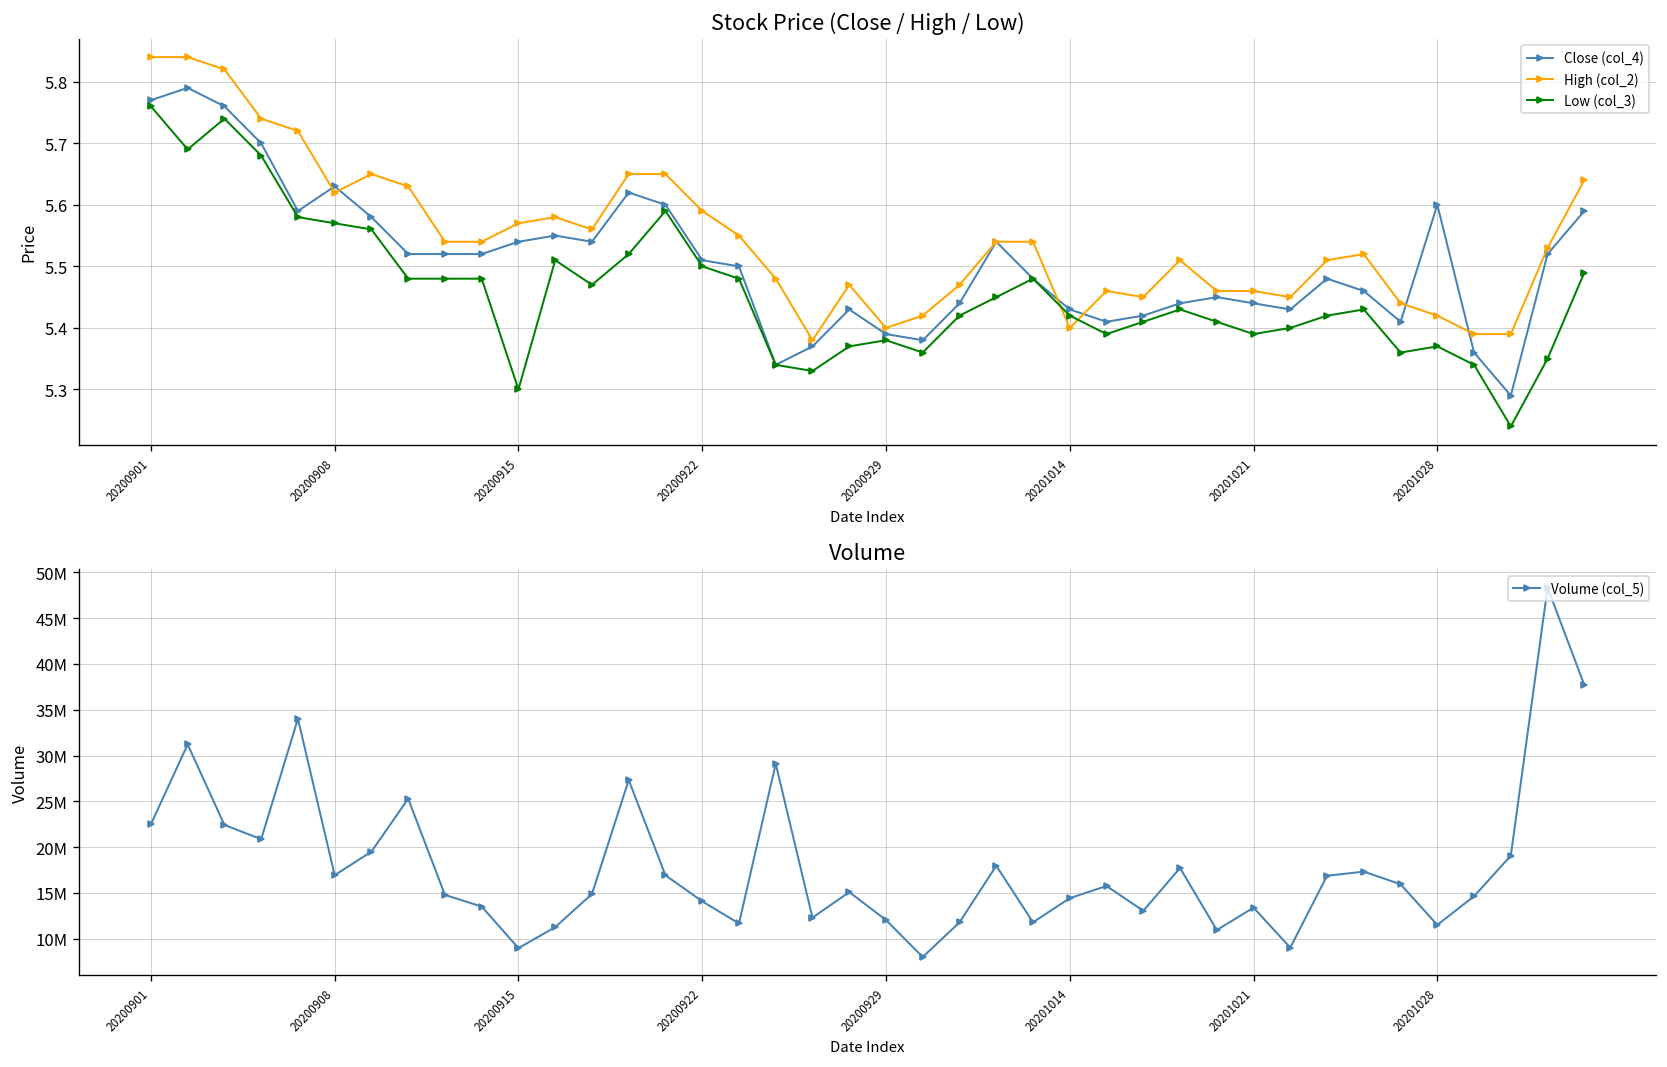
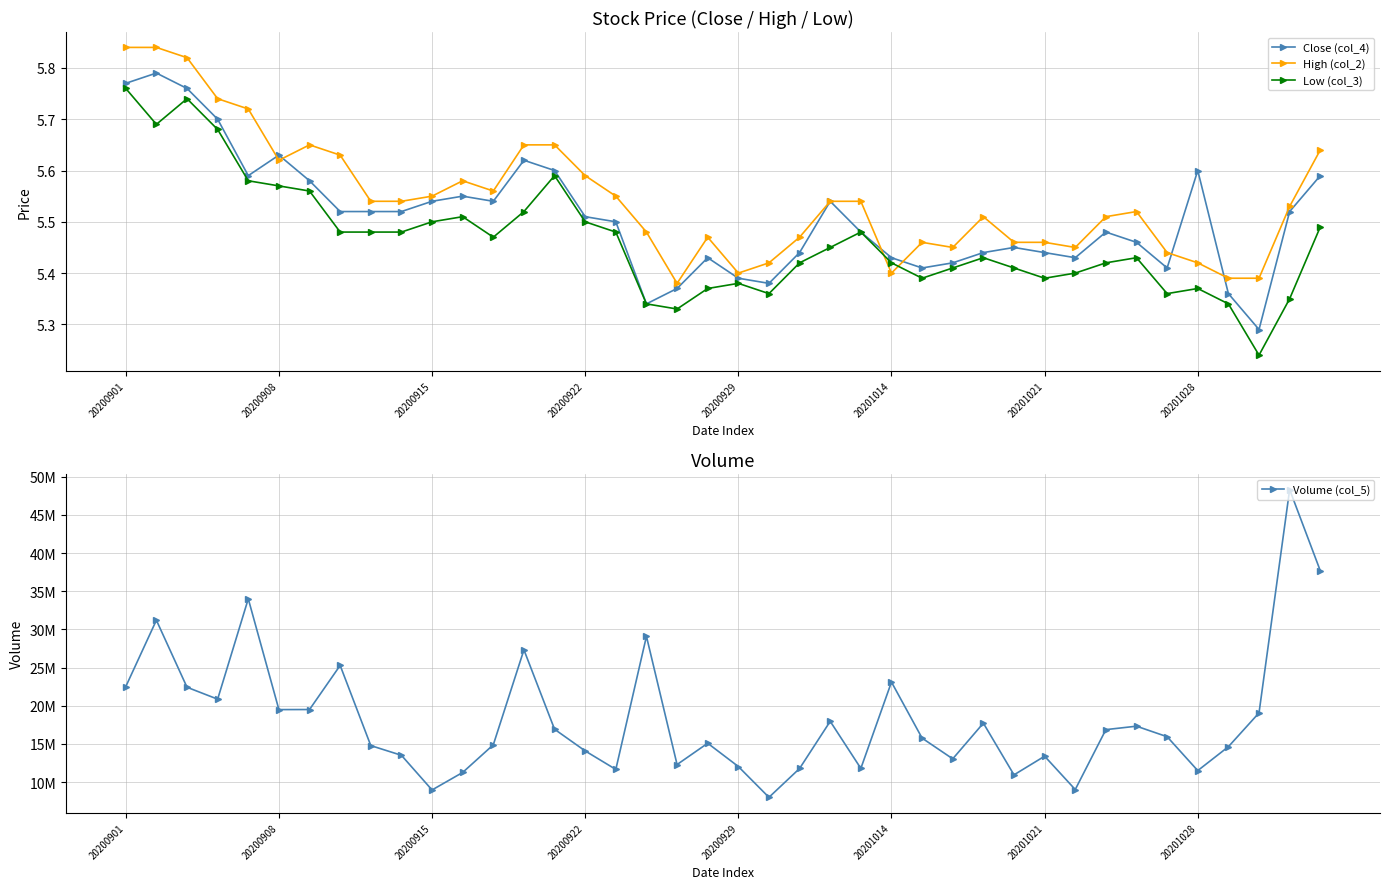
  {
    "Stock Price (Close / High / Low)": {
      "Close (col_4)": {
        "20200901": 5.77,
        "20200908": 5.63,
        "20200915": 5.54,
        "20200922": 5.51,
        "20200929": 5.39,
        "20201014": 5.43,
        "20201021": 5.44,
        "20201028": 5.60
      },
      "High (col_2)": {
        "20200901": 5.84,
        "20200908": 5.62,
-       "20200915": 5.57,
+       "20200915": 5.55,
        "20200922": 5.59,
        "20200929": 5.40,
        "20201014": 5.40,
        "20201021": 5.46,
        "20201028": 5.42
      },
      "Low (col_3)": {
        "20200901": 5.76,
        "20200908": 5.57,
-       "20200915": 5.3,
+       "20200915": 5.5,
        "20200922": 5.5,
        "20200929": 5.38,
        "20201014": 5.42,
        "20201021": 5.39,
        "20201028": 5.37
      }
    },
    "Volume": {
      "20200901": 23000000,
-     "20200908": 17000000,
+     "20200908": 20000000,
      "20200915": 9000000,
      "20200922": 14000000,
      "20200929": 12000000,
-     "20201014": 14000000,
+     "20201014": 23000000,
      "20201021": 13000000,
      "20201028": 12000000
    }
  }
